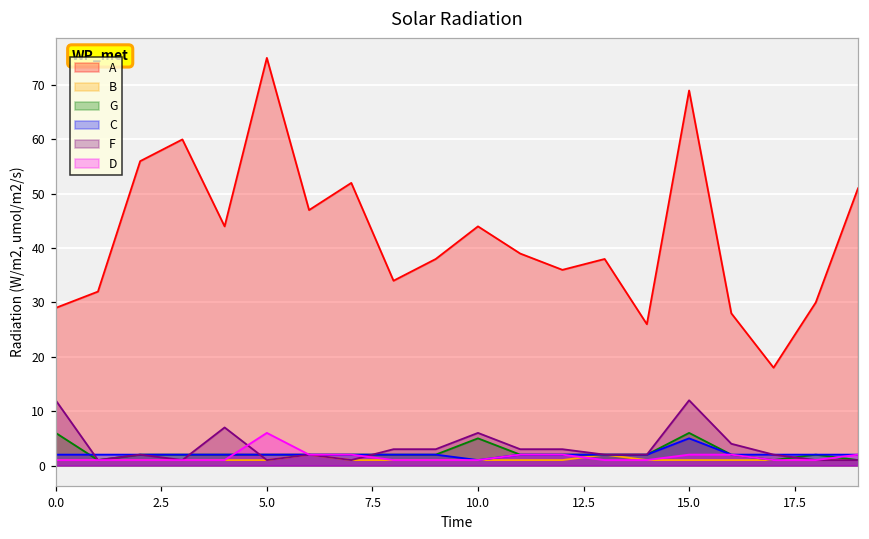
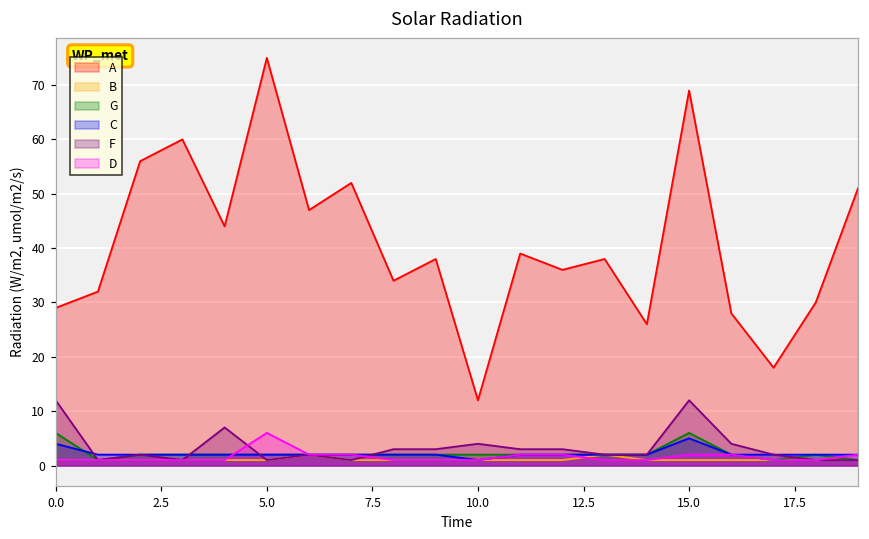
  {
    "A": {
      "0.0": 29,
      "5.0": 75,
-     "10.0": 44,
+     "10.0": 12,
      "15.0": 69
    },
    "B": {
      "15.0": 1
    },
    "G": {
      "0.0": 6,
-     "10.0": 5,
+     "10.0": 2,
      "15.0": 6
    },
    "C": {
-     "0.0": 2,
+     "0.0": 4,
      "15.0": 5
    },
    "F": {
      "0.0": 12,
-     "10.0": 6,
+     "10.0": 4,
      "15.0": 12
    },
    "D": {
      "5.0": 6,
      "15.0": 2
    }
  }
